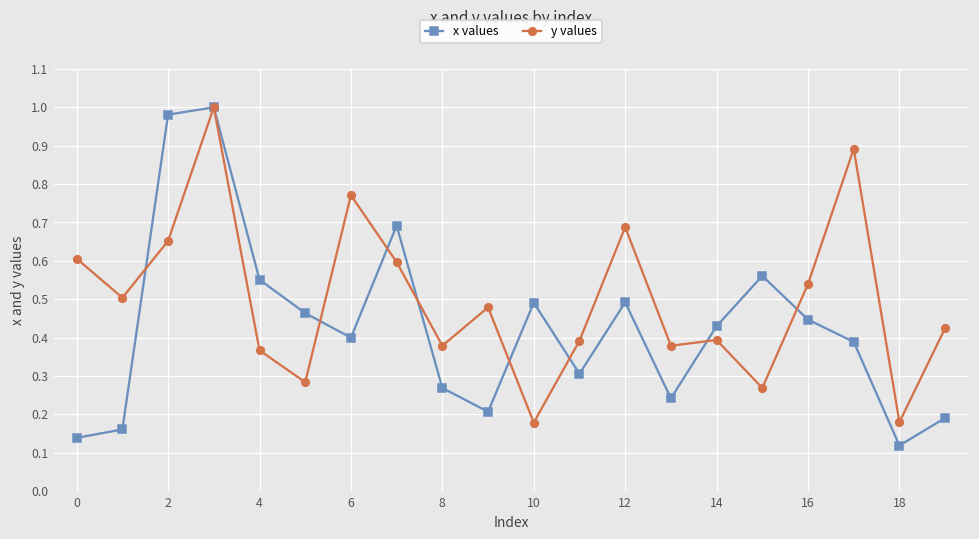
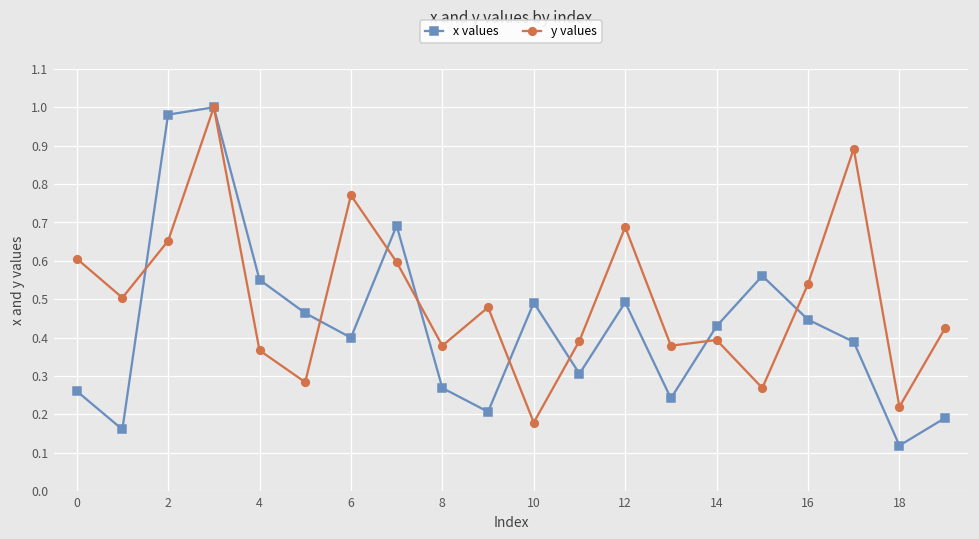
  {
    "x values": {
-     "0": 0.14,
+     "0": 0.26,
      "2": 0.98,
      "4": 0.55,
      "6": 0.40,
      "8": 0.27,
      "10": 0.49,
      "12": 0.49,
      "14": 0.43,
      "16": 0.45,
      "18": 0.12
    },
    "y values": {
      "0": 0.61,
      "2": 0.65,
      "4": 0.37,
      "6": 0.77,
      "8": 0.38,
      "10": 0.18,
      "12": 0.69,
      "14": 0.39,
      "16": 0.54,
-     "18": 0.18
+     "18": 0.22
    }
  }
